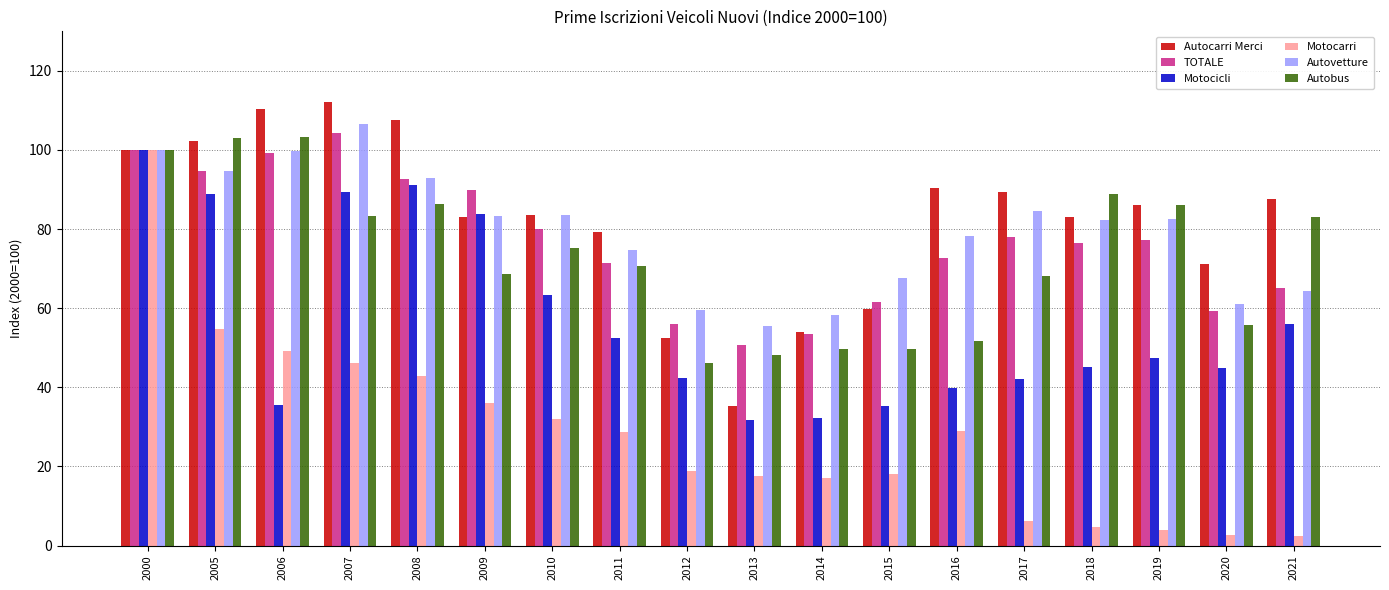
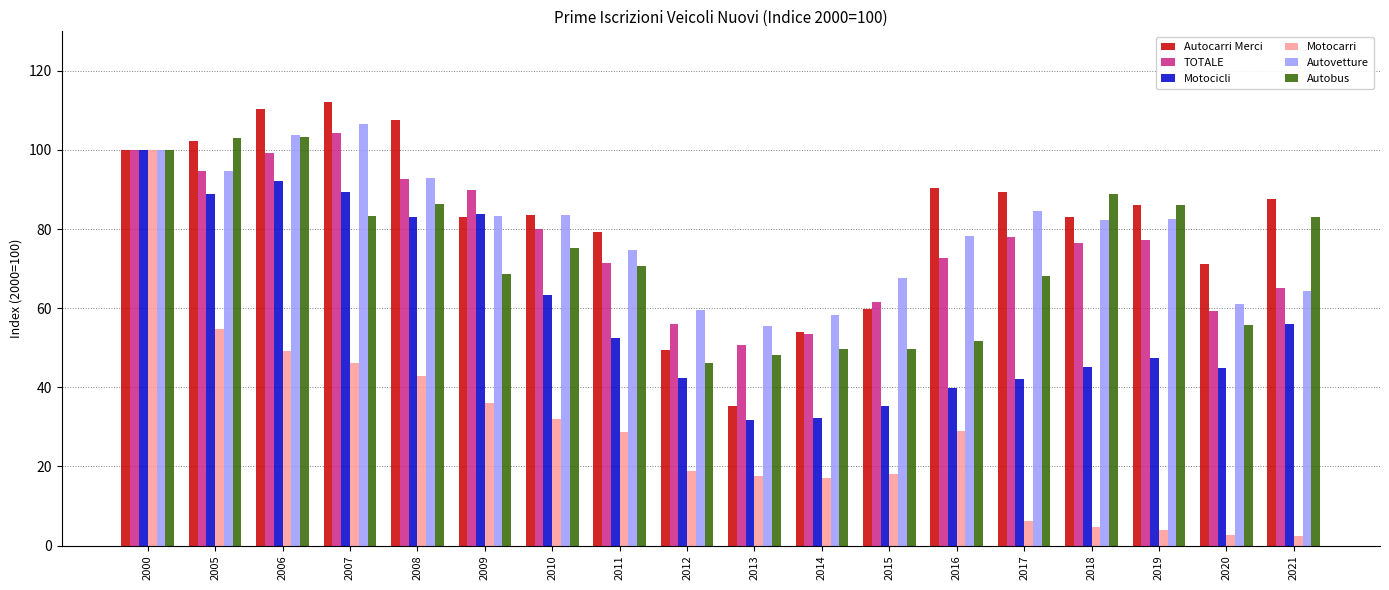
  {
    "Autocarri Merci": {
      "2000": 100,
      "2005": 102,
      "2006": 110,
      "2007": 112,
      "2008": 108,
      "2009": 83,
      "2010": 83,
      "2011": 79,
-     "2012": 52,
+     "2012": 49,
      "2013": 35,
      "2014": 54,
      "2015": 60,
      "2016": 90,
      "2017": 89,
      "2018": 83,
      "2019": 86,
      "2020": 71,
      "2021": 88
    },
    "TOTALE": {
      "2000": 100,
      "2005": 95,
      "2006": 99,
      "2007": 104,
      "2008": 93,
      "2009": 90,
      "2010": 80,
      "2011": 71,
      "2012": 56,
      "2013": 51,
      "2014": 54,
      "2015": 62,
      "2016": 73,
      "2017": 78,
      "2018": 77,
      "2019": 77,
      "2020": 59,
      "2021": 65
    },
    "Motocicli": {
      "2000": 100,
      "2005": 89,
-     "2006": 35,
+     "2006": 92,
      "2007": 89,
-     "2008": 91,
+     "2008": 83,
      "2009": 84,
      "2010": 63,
      "2011": 53,
      "2012": 42,
      "2013": 32,
      "2014": 32,
      "2015": 35,
      "2016": 40,
      "2017": 42,
      "2018": 45,
      "2019": 47,
      "2020": 45,
      "2021": 56
    },
    "Motocarri": {
      "2000": 100,
      "2005": 55,
      "2006": 49,
      "2007": 46,
      "2008": 43,
      "2009": 36,
      "2010": 32,
      "2011": 29,
      "2012": 19,
      "2013": 18,
      "2014": 17,
      "2015": 18,
      "2016": 29,
      "2017": 6,
      "2018": 5,
      "2019": 4,
      "2020": 3,
      "2021": 2
    },
    "Autovetture": {
      "2000": 100,
      "2005": 95,
-     "2006": 100,
+     "2006": 104,
      "2007": 107,
      "2008": 93,
      "2009": 83,
      "2010": 84,
      "2011": 75,
      "2012": 59,
      "2013": 56,
      "2014": 58,
      "2015": 68,
      "2016": 78,
      "2017": 84,
      "2018": 82,
      "2019": 83,
      "2020": 61,
      "2021": 64
    },
    "Autobus": {
      "2000": 100,
      "2005": 103,
      "2006": 103,
      "2007": 83,
      "2008": 86,
      "2009": 69,
      "2010": 75,
      "2011": 71,
      "2012": 46,
      "2013": 48,
      "2014": 50,
      "2015": 50,
      "2016": 52,
      "2017": 68,
      "2018": 89,
      "2019": 86,
      "2020": 56,
      "2021": 83
    }
  }
